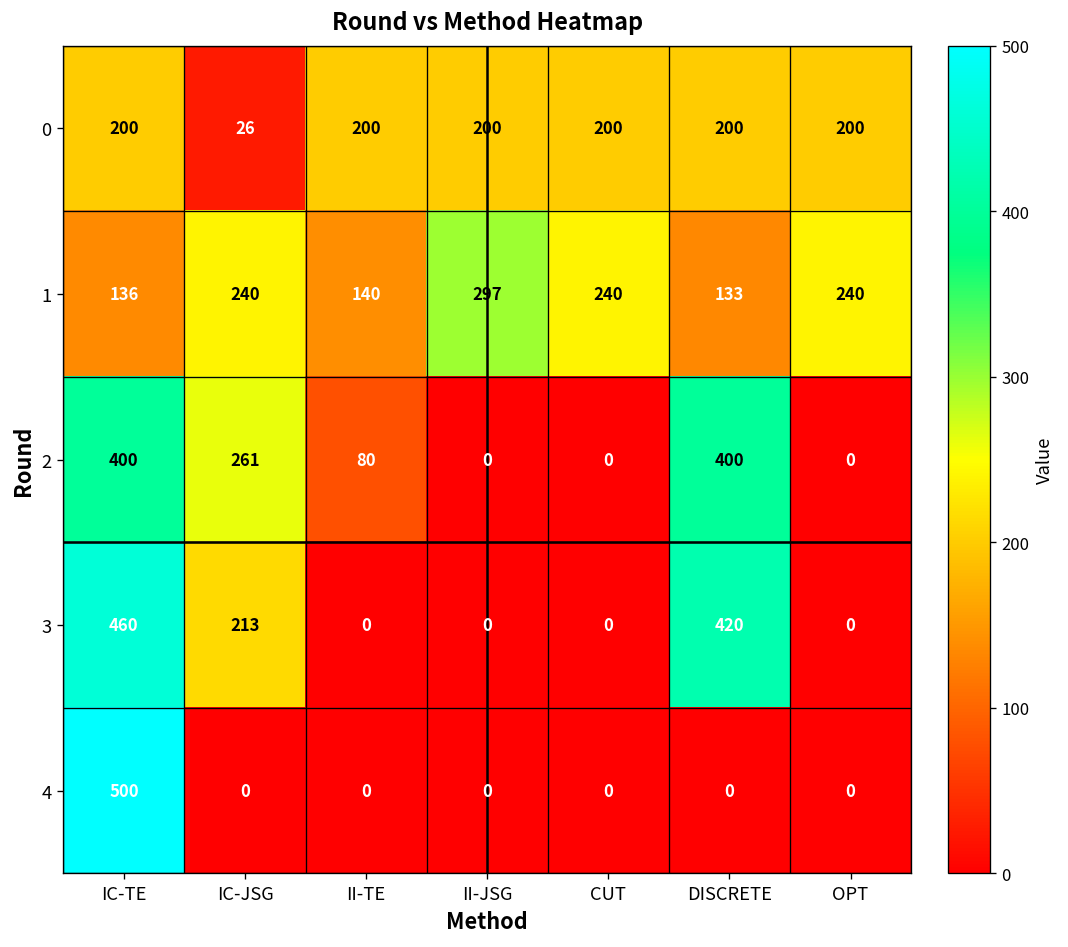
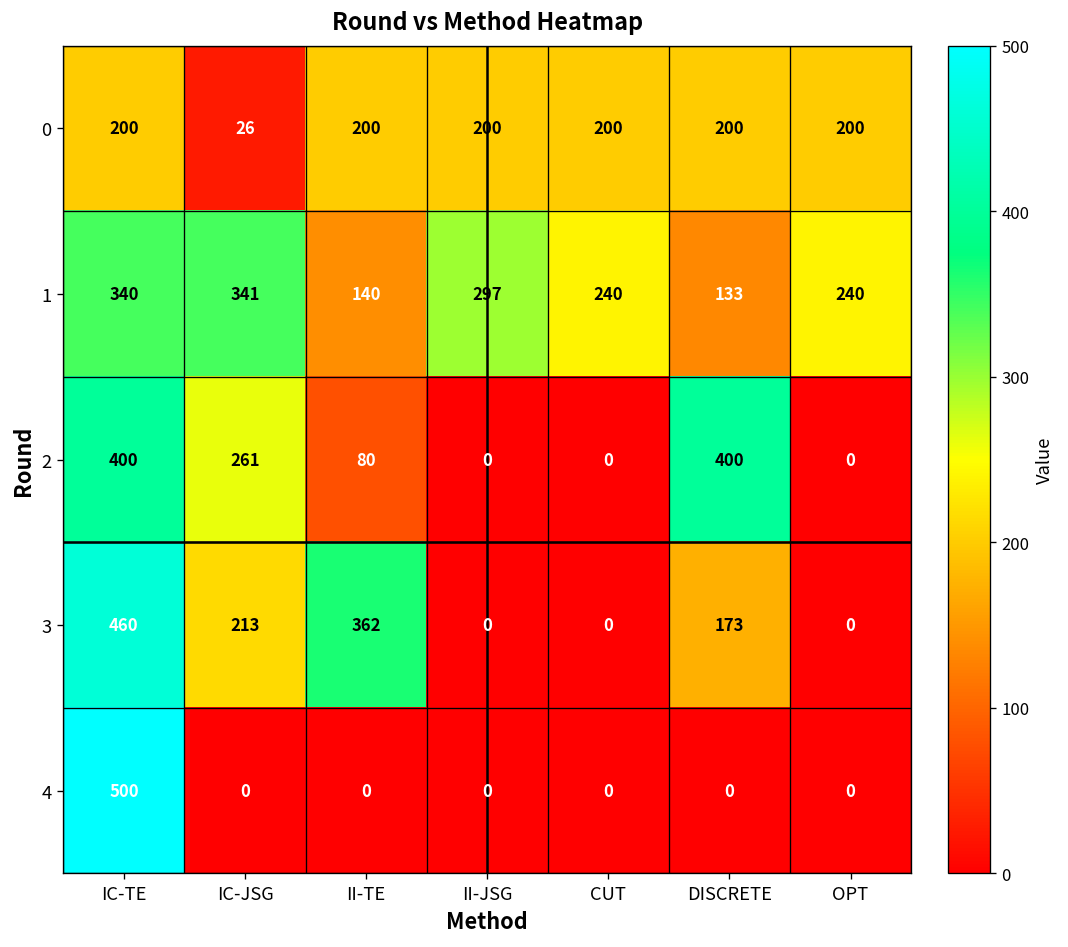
  {
    "0": {
      "IC-TE": 200,
      "IC-JSG": 26,
      "II-TE": 200,
      "II-JSG": 200,
      "CUT": 200,
      "DISCRETE": 200,
      "OPT": 200
    },
    "1": {
-     "IC-TE": 136,
-     "IC-JSG": 240,
+     "IC-TE": 340,
+     "IC-JSG": 341,
      "II-TE": 140,
      "II-JSG": 297,
      "CUT": 240,
      "DISCRETE": 133,
      "OPT": 240
    },
    "2": {
      "IC-TE": 400,
      "IC-JSG": 261,
      "II-TE": 80,
      "II-JSG": 0,
      "CUT": 0,
      "DISCRETE": 400,
      "OPT": 0
    },
    "3": {
      "IC-TE": 460,
      "IC-JSG": 213,
-     "II-TE": 0,
+     "II-TE": 362,
      "II-JSG": 0,
      "CUT": 0,
-     "DISCRETE": 420,
+     "DISCRETE": 173,
      "OPT": 0
    },
    "4": {
      "IC-TE": 500,
      "IC-JSG": 0,
      "II-TE": 0,
      "II-JSG": 0,
      "CUT": 0,
      "DISCRETE": 0,
      "OPT": 0
    }
  }
